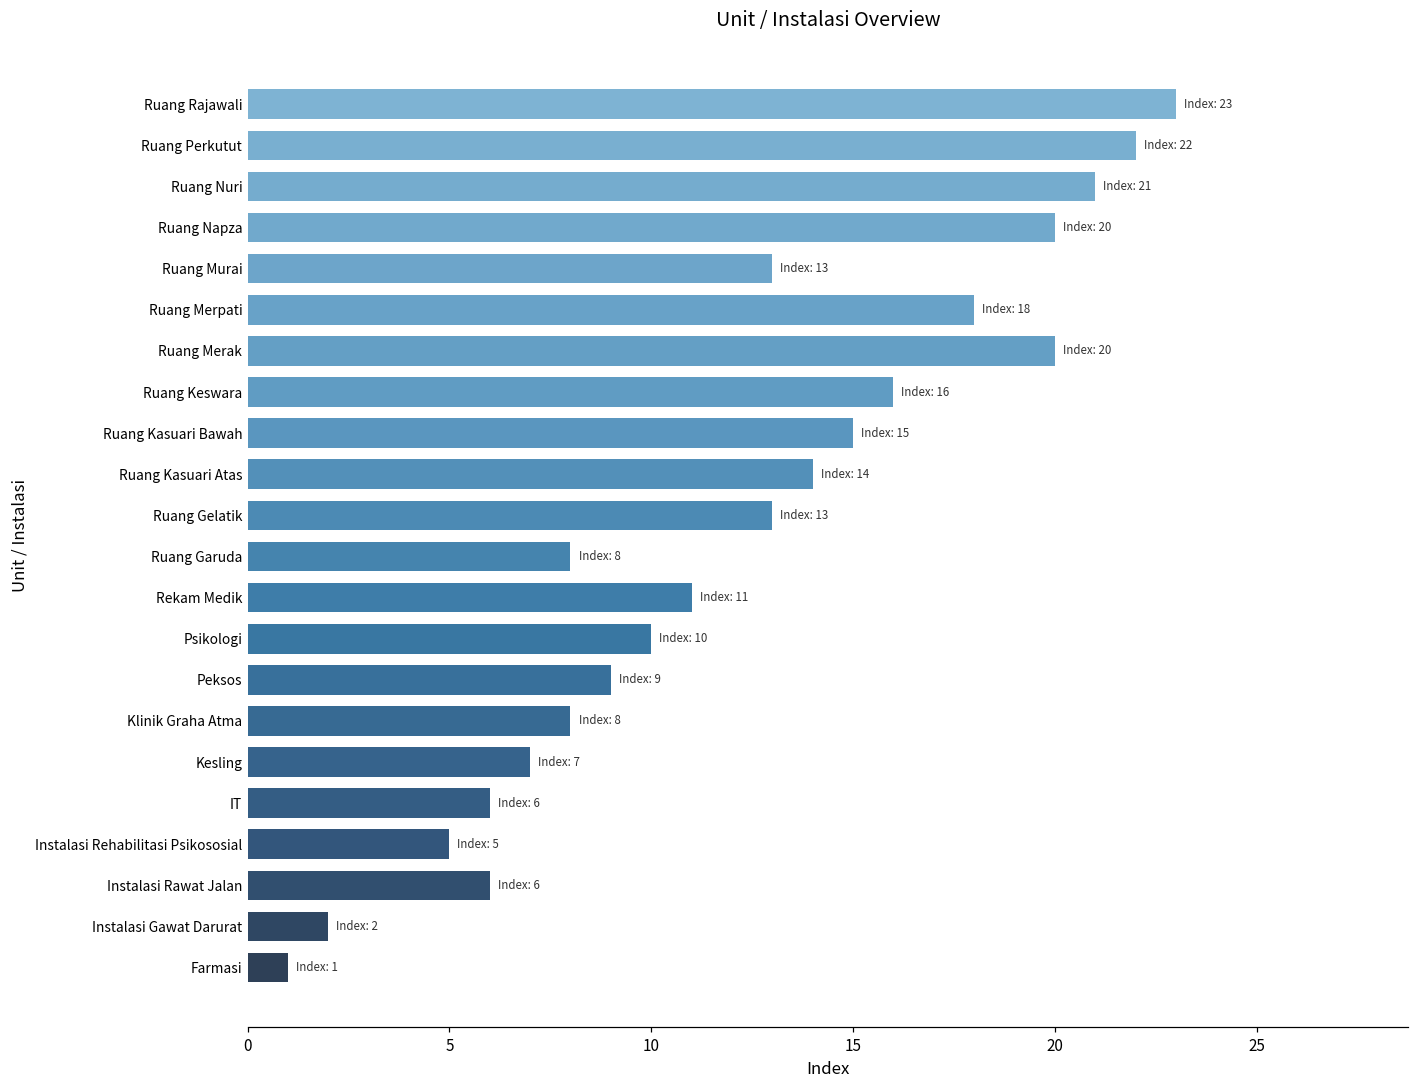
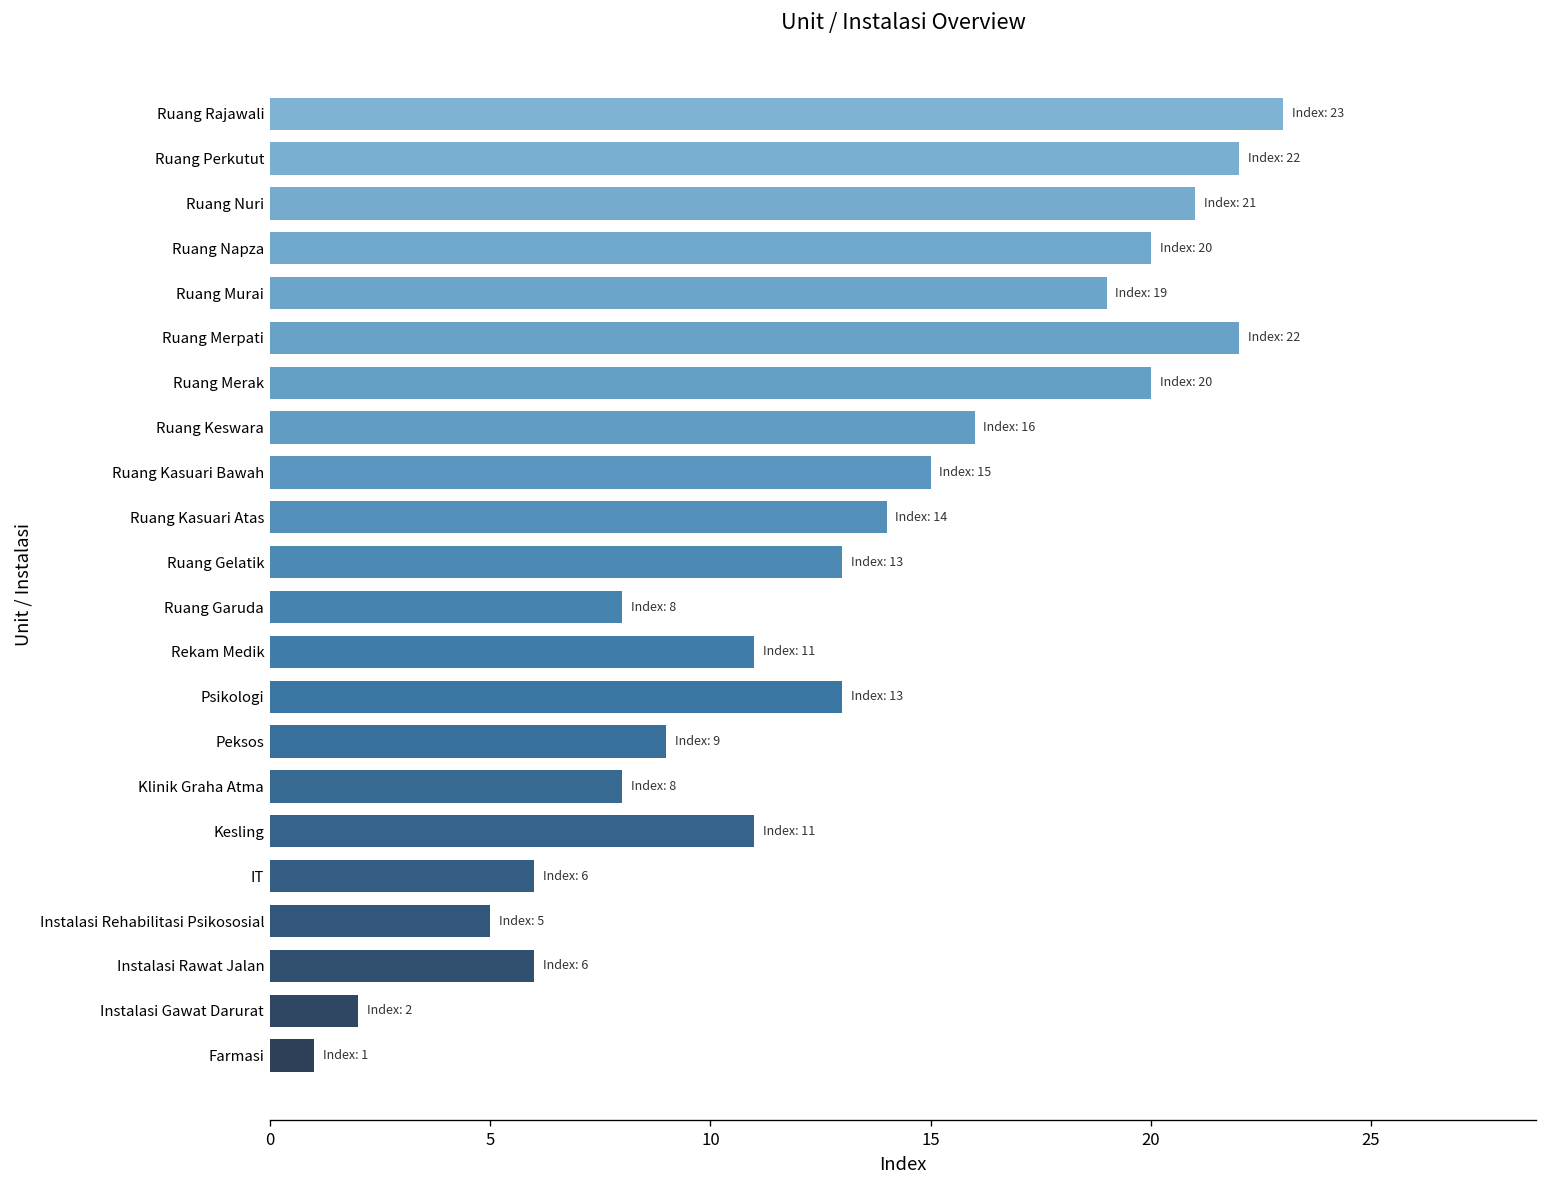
  {
    "Ruang Rajawali": 23,
    "Ruang Perkutut": 22,
    "Ruang Nuri": 21,
    "Ruang Napza": 20,
-   "Ruang Murai": 13,
-   "Ruang Merpati": 18,
+   "Ruang Murai": 19,
+   "Ruang Merpati": 22,
    "Ruang Merak": 20,
    "Ruang Keswara": 16,
    "Ruang Kasuari Bawah": 15,
    "Ruang Kasuari Atas": 14,
    "Ruang Gelatik": 13,
    "Ruang Garuda": 8,
    "Rekam Medik": 11,
-   "Psikologi": 10,
+   "Psikologi": 13,
    "Peksos": 9,
    "Klinik Graha Atma": 8,
-   "Kesling": 7,
+   "Kesling": 11,
    "IT": 6,
    "Instalasi Rehabilitasi Psikososial": 5,
    "Instalasi Rawat Jalan": 6,
    "Instalasi Gawat Darurat": 2,
    "Farmasi": 1
  }
